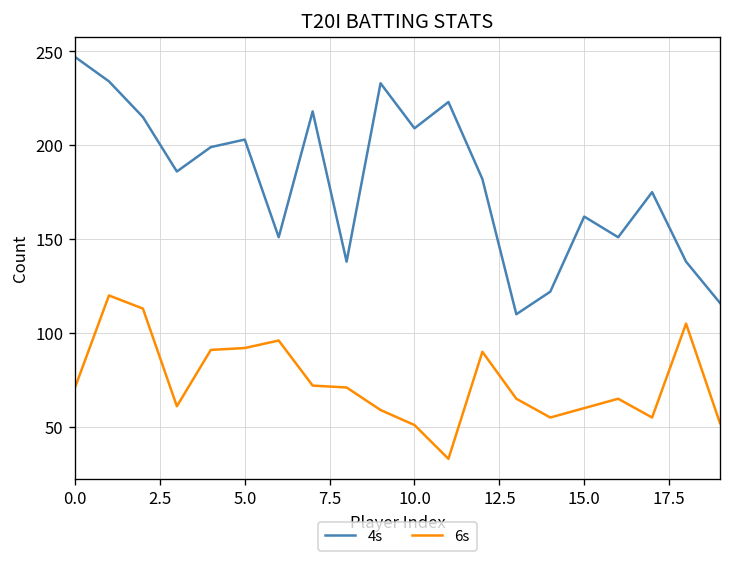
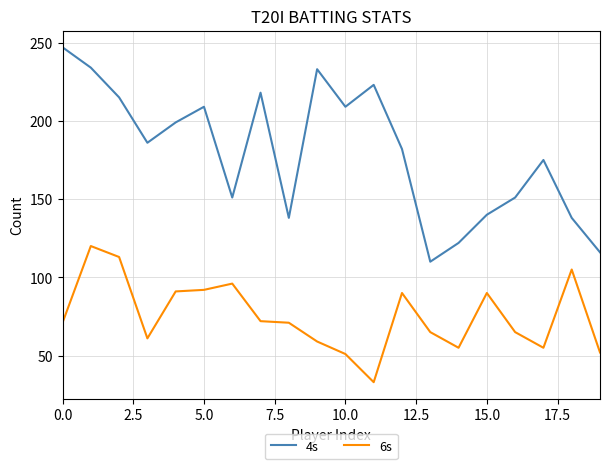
  {
    "4s": {
      "0.0": 247,
-     "5.0": 203,
+     "5.0": 209,
      "10.0": 209,
-     "15.0": 162
+     "15.0": 140
    },
    "6s": {
      "0.0": 71,
      "5.0": 92,
      "10.0": 51,
-     "15.0": 60
+     "15.0": 90
    }
  }
